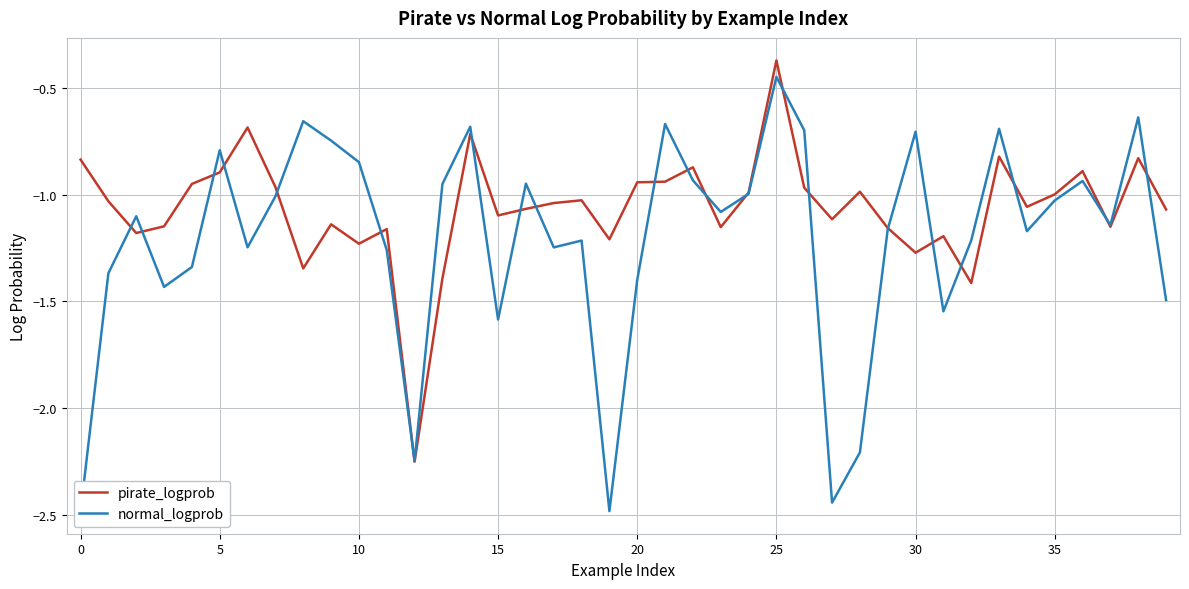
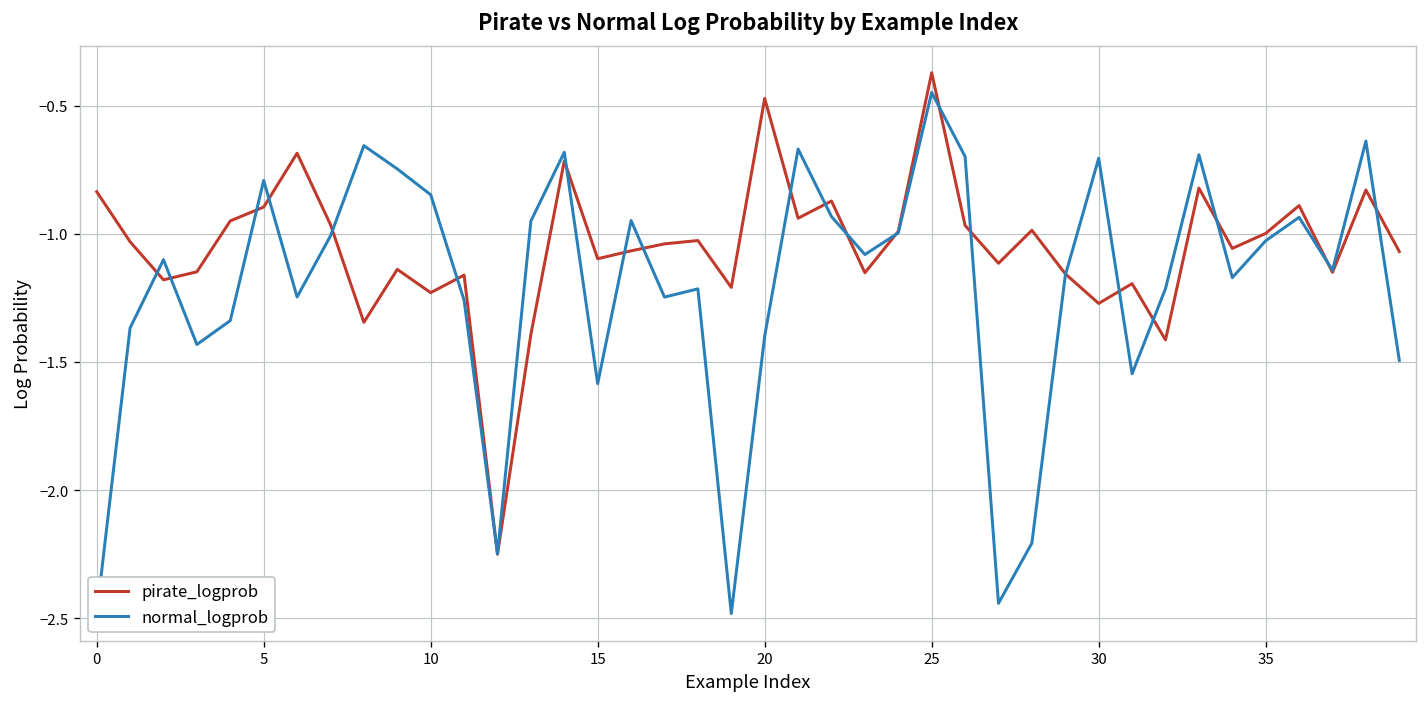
  {
    "pirate_logprob": {
      "0": -0.84,
      "5": -0.90,
      "10": -1.23,
      "15": -1.10,
-     "20": -0.94,
+     "20": -0.47,
      "25": -0.37,
      "30": -1.27,
      "35": -1.00
    },
    "normal_logprob": {
      "5": -0.79,
      "10": -0.85,
      "15": -1.58,
      "20": -1.40,
      "25": -0.45,
      "30": -0.70,
      "35": -1.03
    }
  }
